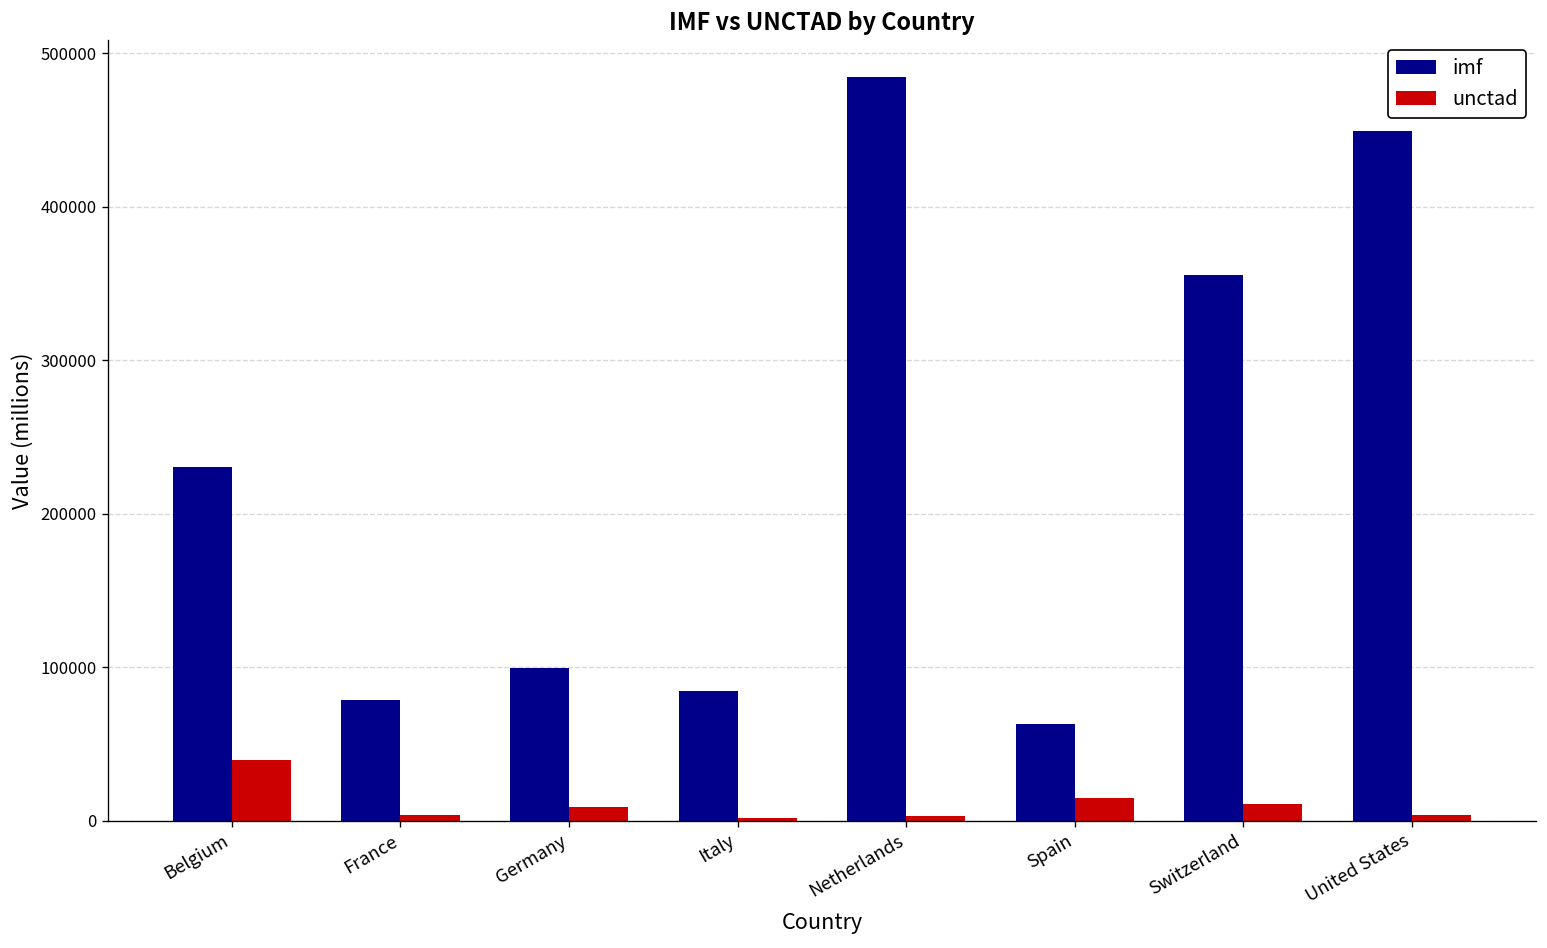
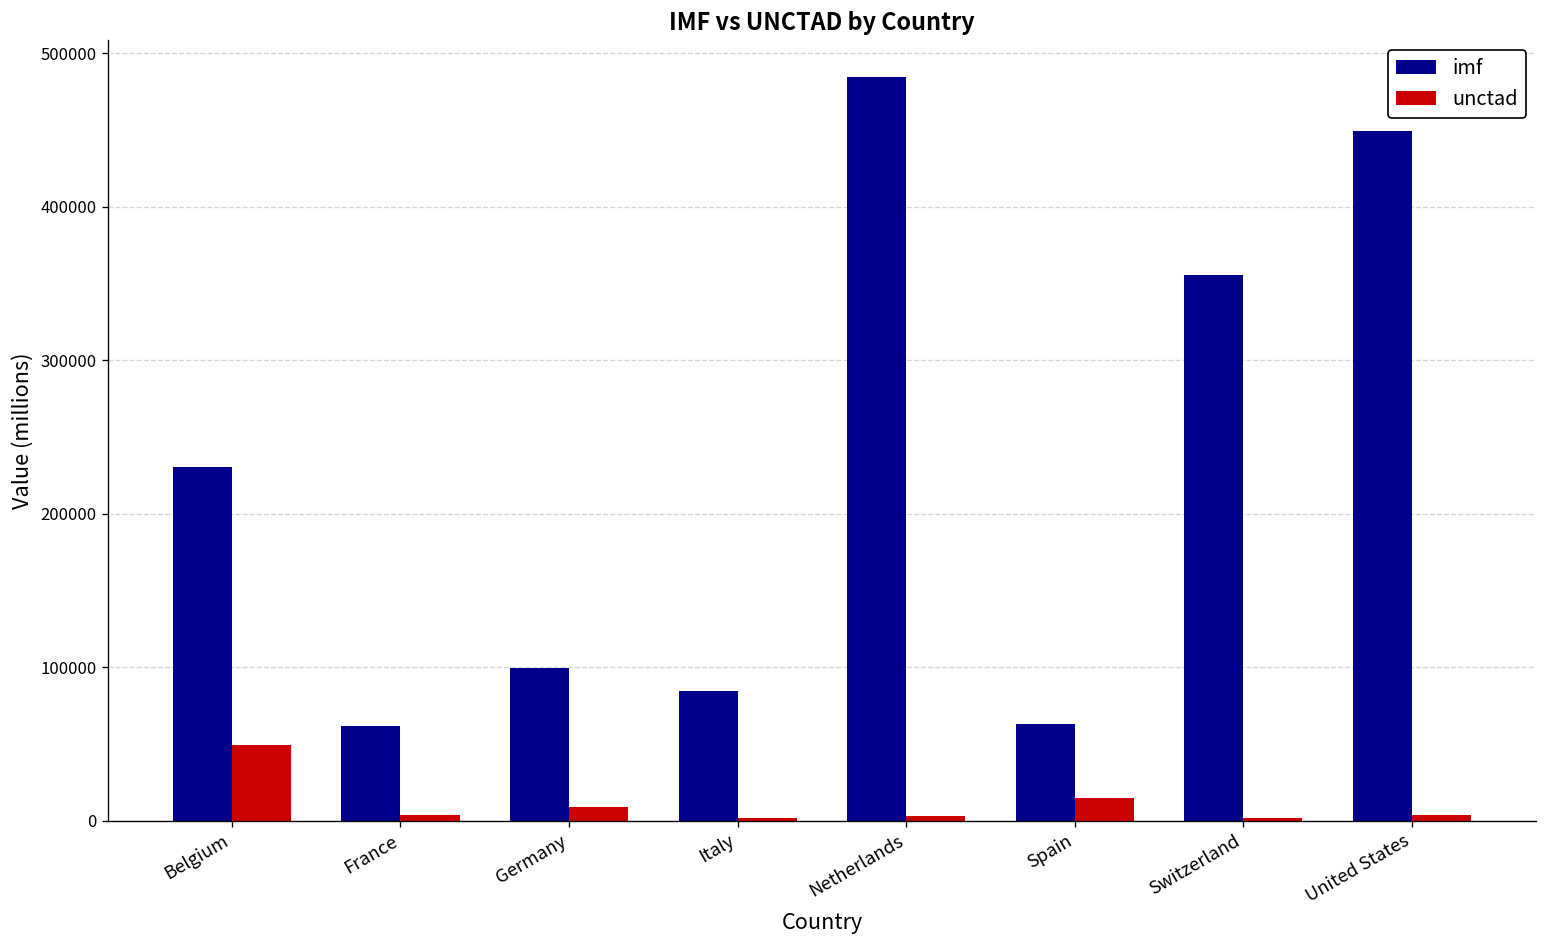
  {
    "imf": {
      "Belgium": 230000,
-     "France": 78000,
+     "France": 61000,
      "Germany": 99000,
      "Italy": 85000,
      "Netherlands": 484000,
      "Spain": 63000,
      "Switzerland": 355000,
      "United States": 449000
    },
    "unctad": {
-     "Belgium": 39000,
+     "Belgium": 49000,
      "France": 4000,
      "Germany": 9000,
      "Netherlands": 3000,
      "Spain": 15000,
-     "Switzerland": 11000,
+     "Switzerland": 2000,
      "United States": 4000
    }
  }
